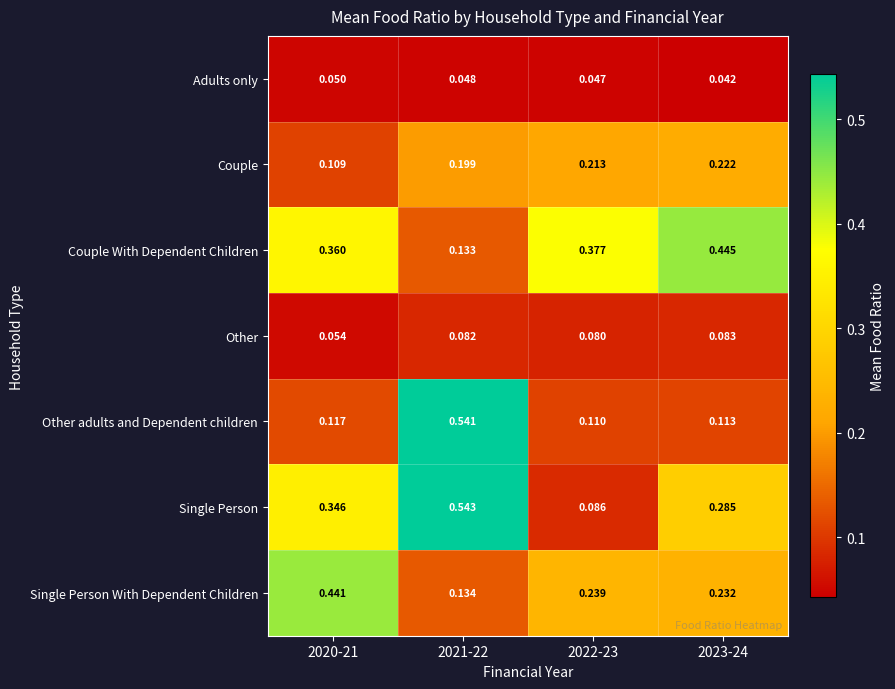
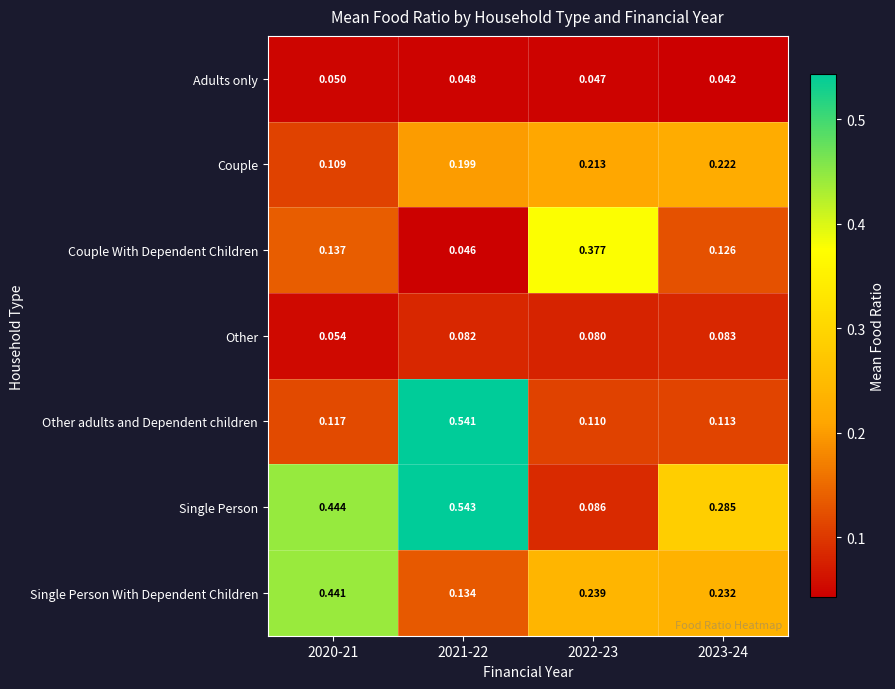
  {
    "Adults only": {
      "2020-21": 0.050,
      "2021-22": 0.048,
      "2022-23": 0.047,
      "2023-24": 0.042
    },
    "Couple": {
      "2020-21": 0.109,
      "2021-22": 0.199,
      "2022-23": 0.213,
      "2023-24": 0.222
    },
    "Couple With Dependent Children": {
-     "2020-21": 0.360,
-     "2021-22": 0.133,
+     "2020-21": 0.137,
+     "2021-22": 0.046,
      "2022-23": 0.377,
-     "2023-24": 0.445
+     "2023-24": 0.126
    },
    "Other": {
      "2020-21": 0.054,
      "2021-22": 0.082,
      "2022-23": 0.080,
      "2023-24": 0.083
    },
    "Other adults and Dependent children": {
      "2020-21": 0.117,
      "2021-22": 0.541,
      "2022-23": 0.110,
      "2023-24": 0.113
    },
    "Single Person": {
-     "2020-21": 0.346,
+     "2020-21": 0.444,
      "2021-22": 0.543,
      "2022-23": 0.086,
      "2023-24": 0.285
    },
    "Single Person With Dependent Children": {
      "2020-21": 0.441,
      "2021-22": 0.134,
      "2022-23": 0.239
    }
  }
